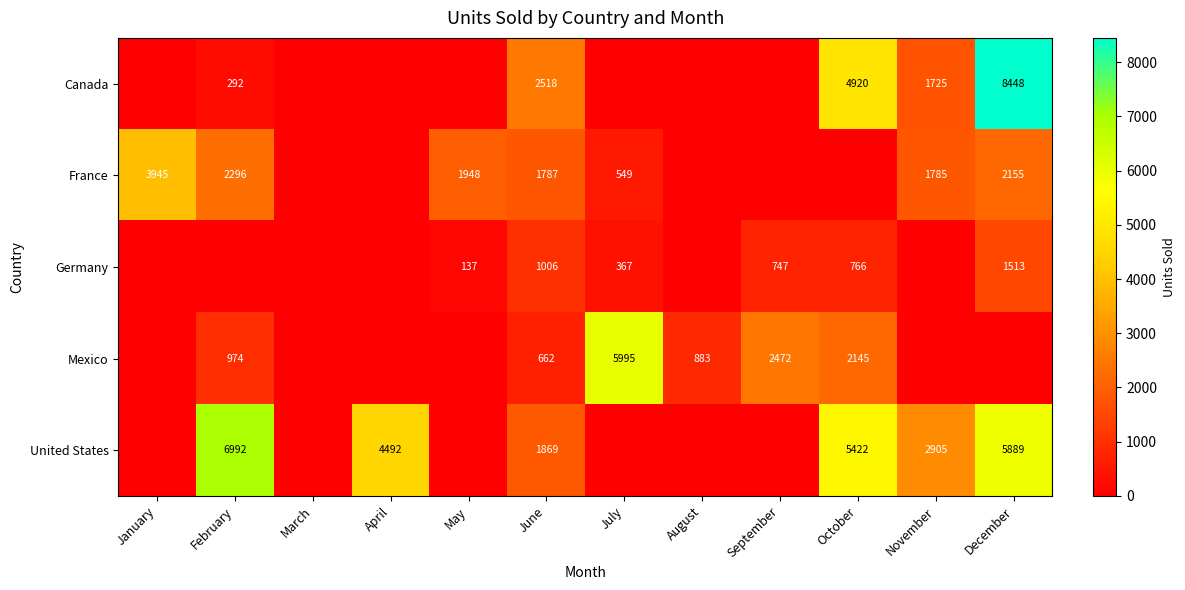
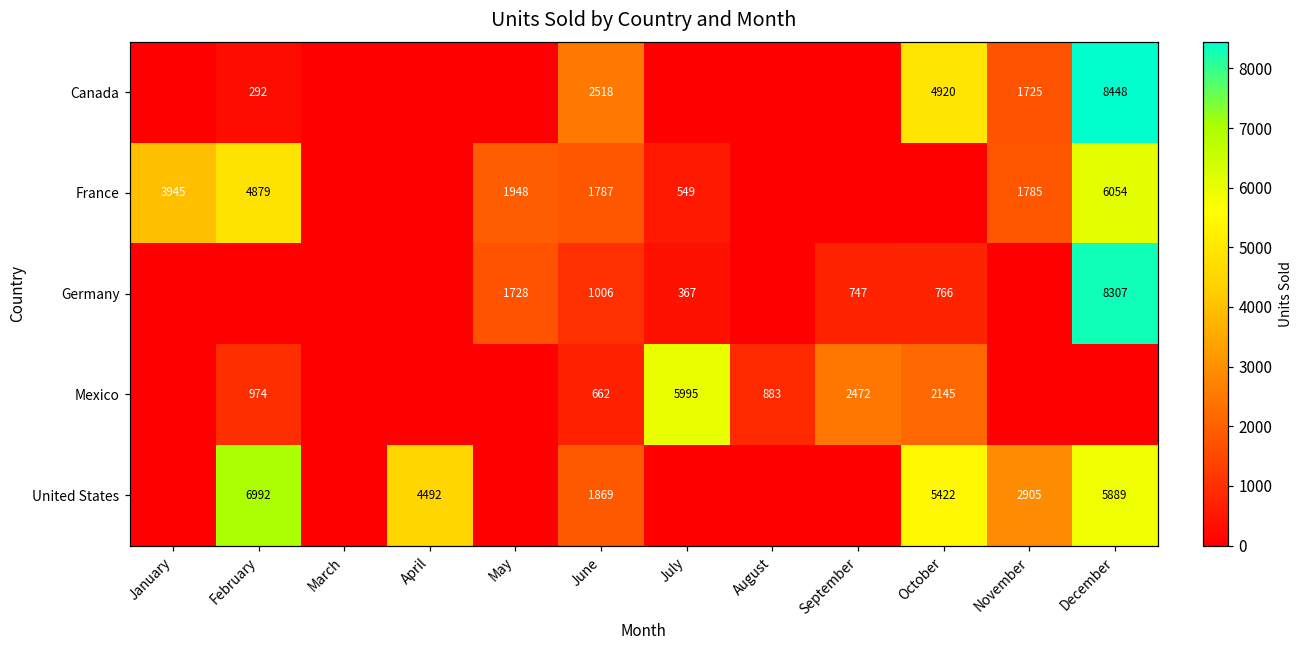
  {
    "Canada": {
      "February": 292,
      "June": 2518,
      "October": 4920,
      "November": 1725,
      "December": 8448
    },
    "France": {
      "January": 3945,
-     "February": 2296,
+     "February": 4879,
      "May": 1948,
      "June": 1787,
      "July": 549,
      "November": 1785,
-     "December": 2155
+     "December": 6054
    },
    "Germany": {
-     "May": 137,
+     "May": 1728,
      "June": 1006,
      "July": 367,
      "September": 747,
      "October": 766,
-     "December": 1513
+     "December": 8307
    },
    "Mexico": {
      "February": 974,
      "June": 662,
      "July": 5995,
      "August": 883,
      "September": 2472,
      "October": 2145
    },
    "United States": {
      "February": 6992,
      "April": 4492,
      "June": 1869,
      "October": 5422,
      "November": 2905,
      "December": 5889
    }
  }
